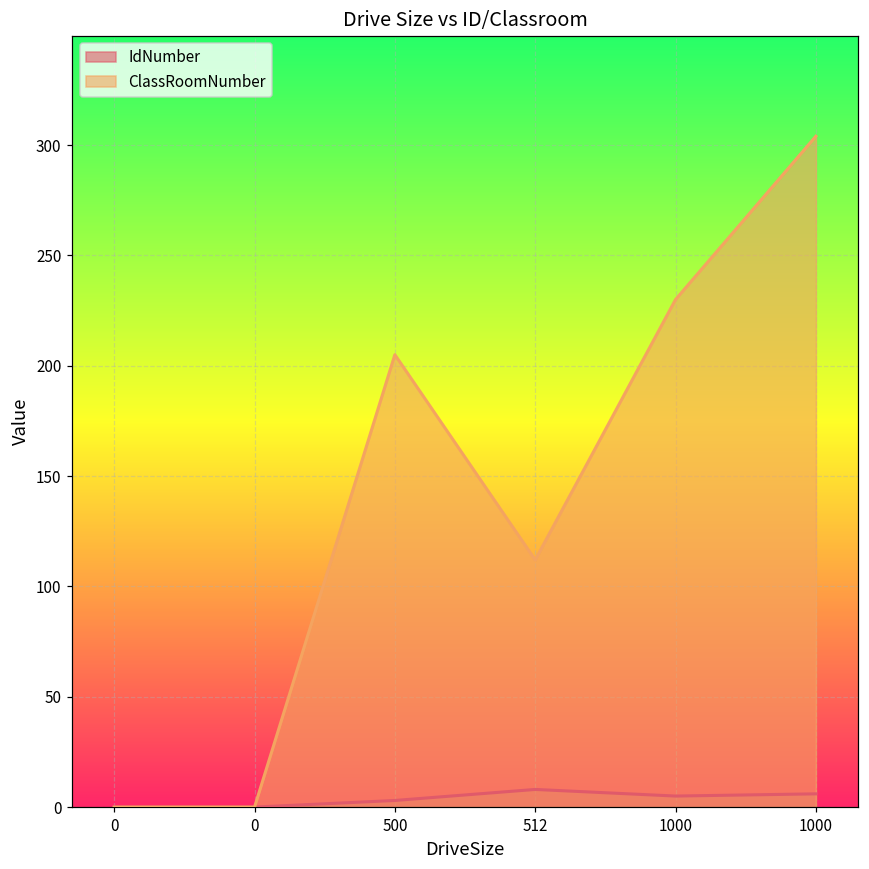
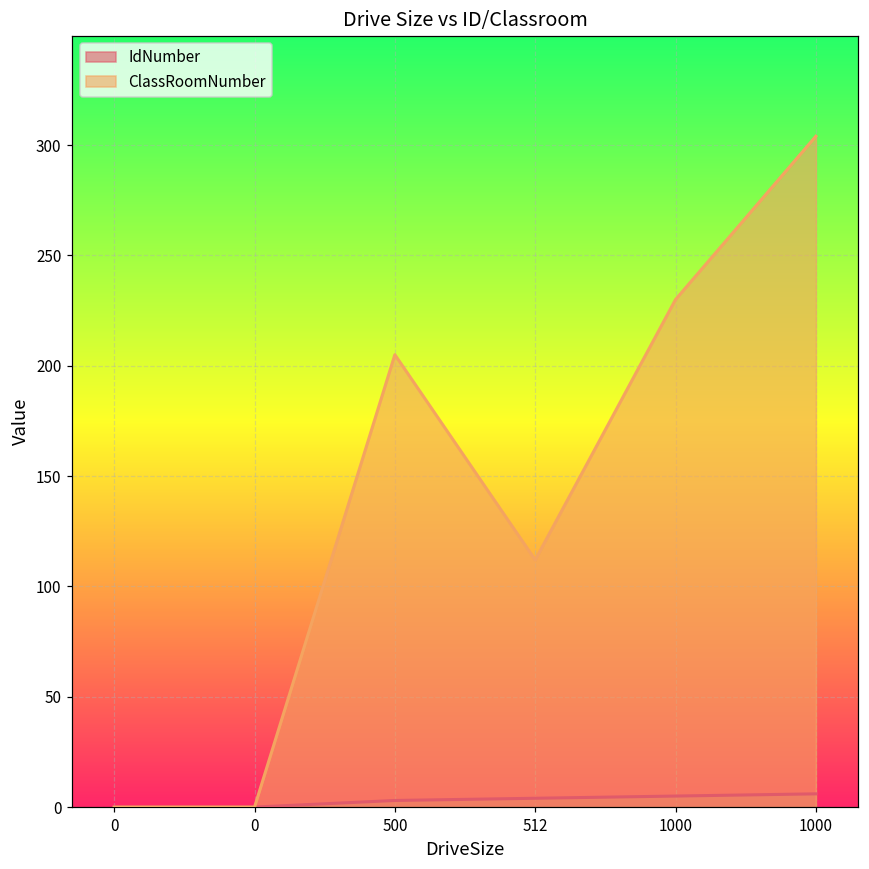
  {
    "IdNumber": {
      "500": 3,
-     "512": 8
+     "512": 4
    },
    "ClassRoomNumber": {
      "500": 205,
      "512": 112
    }
  }
